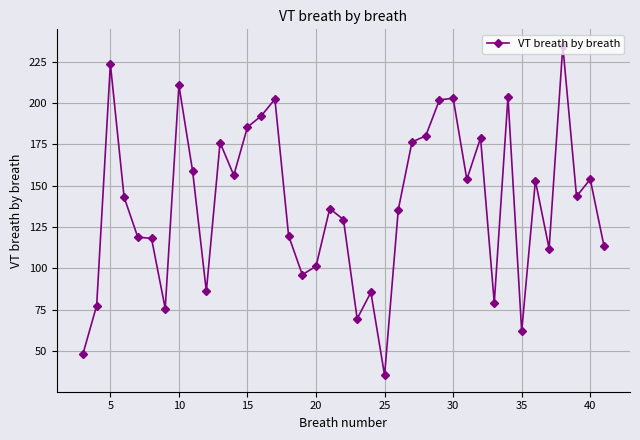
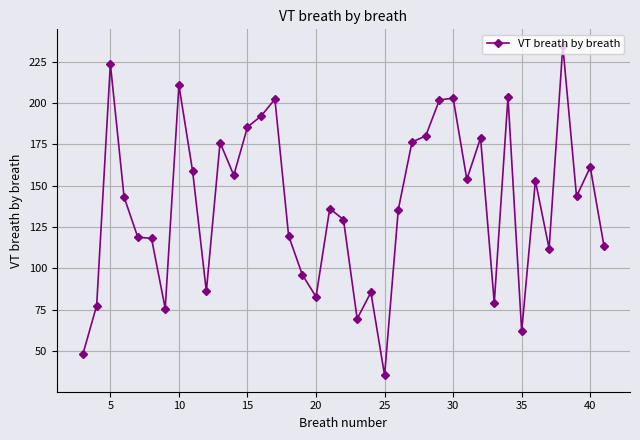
  {
    "5": 224,
    "10": 211,
    "15": 186,
-   "20": 101,
+   "20": 83,
    "25": 35,
    "30": 203,
    "35": 62,
-   "40": 154
+   "40": 161
  }
